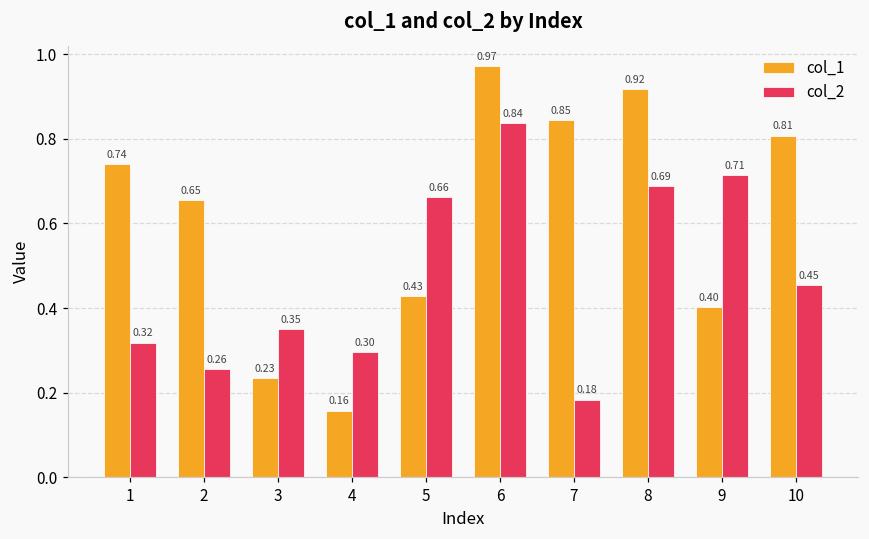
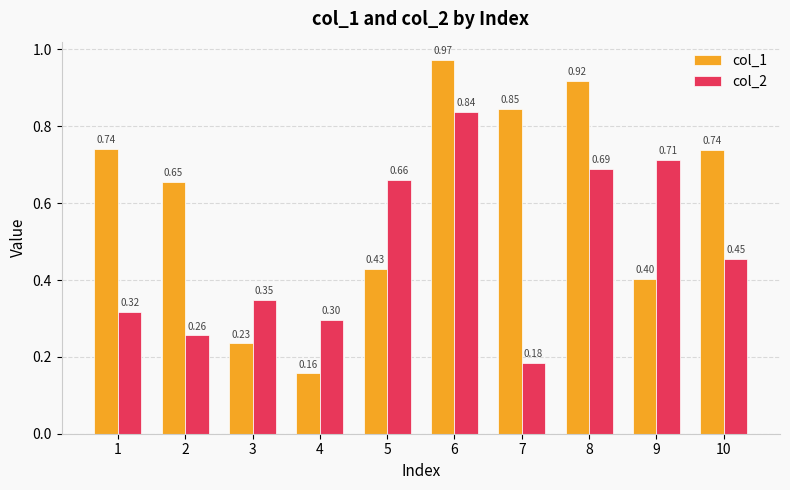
  {
    "col_1": {
      "1": 0.74,
      "2": 0.65,
      "3": 0.23,
      "4": 0.16,
      "5": 0.43,
      "6": 0.97,
      "7": 0.85,
      "8": 0.92,
      "9": 0.40,
-     "10": 0.81
+     "10": 0.74
    },
    "col_2": {
      "1": 0.32,
      "2": 0.26,
      "3": 0.35,
      "4": 0.30,
      "5": 0.66,
      "6": 0.84,
      "7": 0.18,
      "8": 0.69,
      "9": 0.71,
      "10": 0.45
    }
  }
